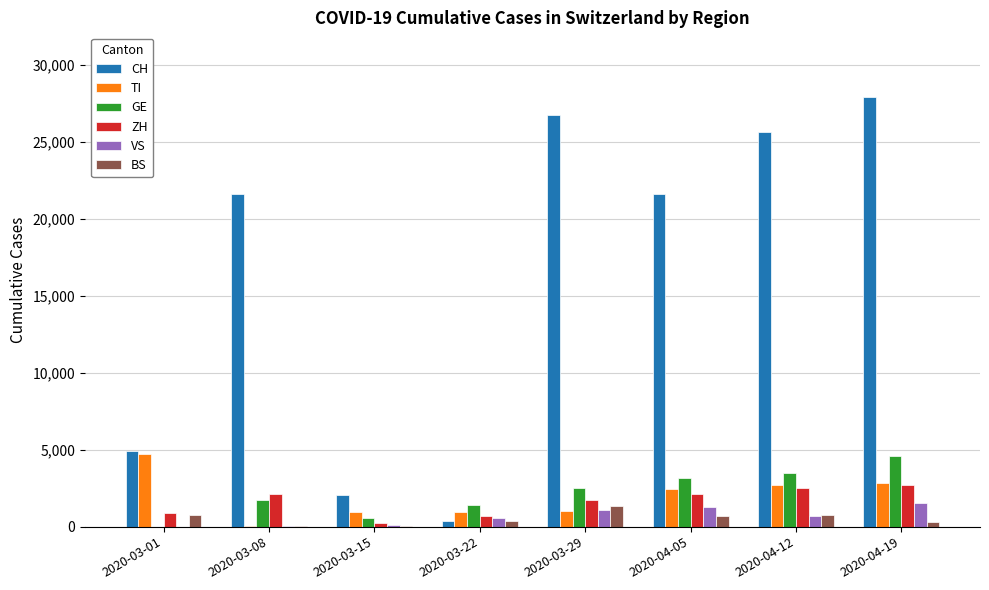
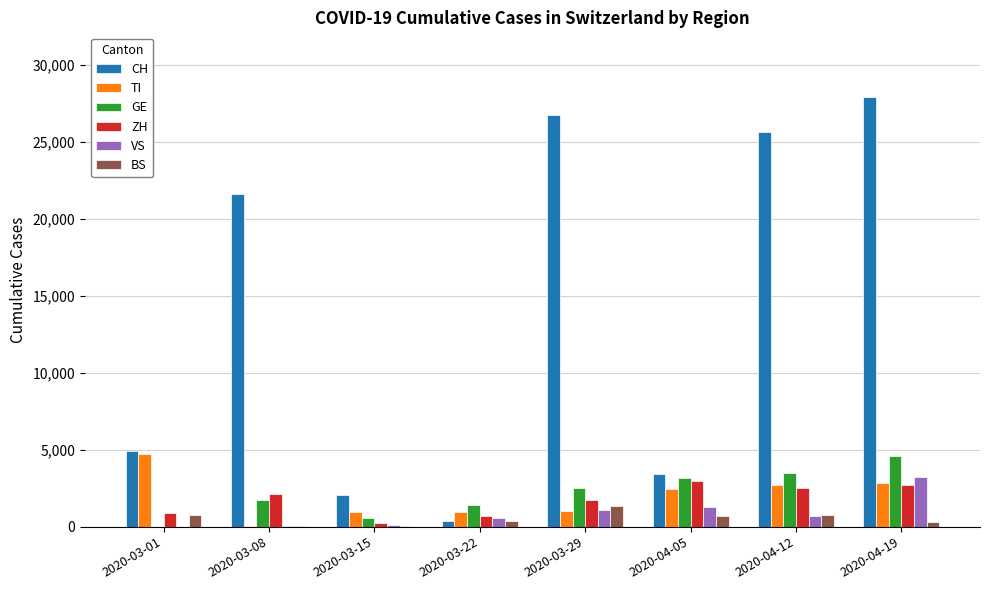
  {
    "CH": {
      "2020-03-01": "4,900",
      "2020-03-08": "21,600",
      "2020-03-15": "2,100",
      "2020-03-22": "400",
      "2020-03-29": "26,700",
-     "2020-04-05": "21,600",
+     "2020-04-05": "3,400",
      "2020-04-12": "25,700",
      "2020-04-19": "27,900"
    },
    "TI": {
      "2020-03-01": "4,700",
      "2020-03-15": "1,000",
      "2020-03-22": "900",
      "2020-03-29": "1,000",
      "2020-04-05": "2,400",
      "2020-04-12": "2,700",
      "2020-04-19": "2,900"
    },
    "GE": {
      "2020-03-08": "1,700",
      "2020-03-15": "600",
      "2020-03-22": "1,400",
      "2020-03-29": "2,500",
      "2020-04-05": "3,100",
      "2020-04-12": "3,500",
      "2020-04-19": "4,600"
    },
    "ZH": {
      "2020-03-01": "900",
      "2020-03-08": "2,100",
      "2020-03-15": "300",
      "2020-03-22": "700",
      "2020-03-29": "1,700",
-     "2020-04-05": "2,100",
+     "2020-04-05": "3,000",
      "2020-04-12": "2,500",
      "2020-04-19": "2,700"
    },
    "VS": {
      "2020-03-22": "500",
      "2020-03-29": "1,100",
      "2020-04-05": "1,300",
      "2020-04-12": "700",
-     "2020-04-19": "1,600"
+     "2020-04-19": "3,200"
    },
    "BS": {
      "2020-03-01": "800",
      "2020-03-22": "400",
      "2020-03-29": "1,300",
      "2020-04-05": "700",
      "2020-04-12": "800",
      "2020-04-19": "300"
    }
  }
